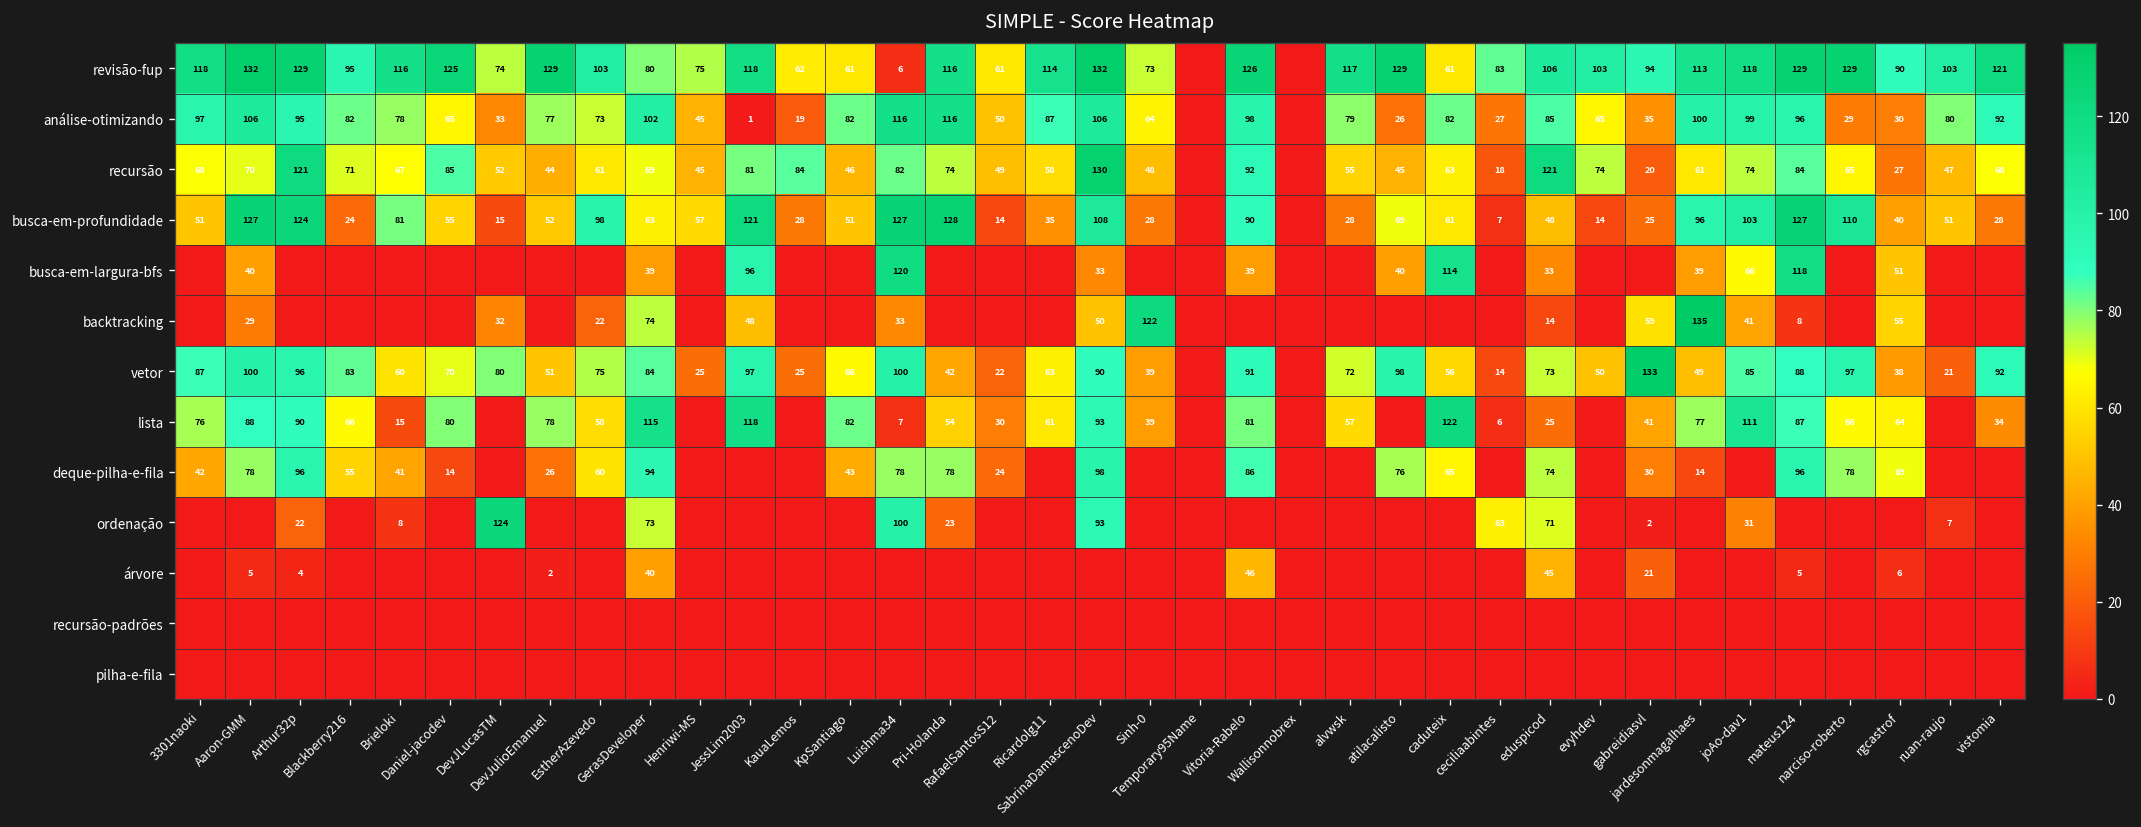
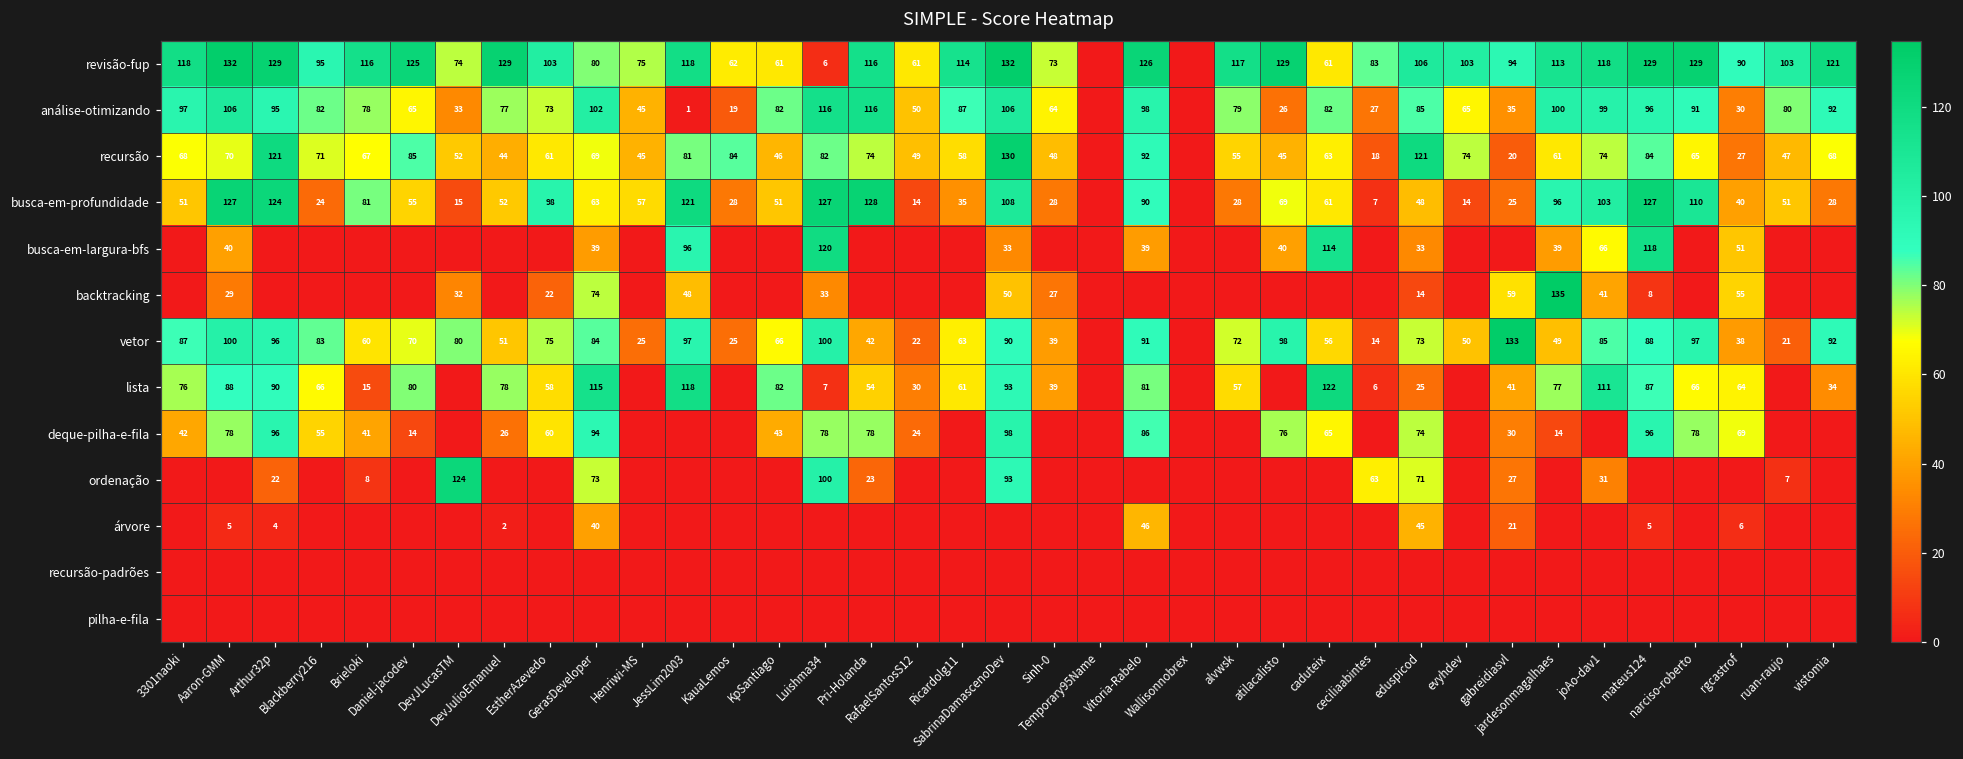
  {
    "análise-otimizando": {
      "3301naoki": 97,
      "Aaron-GMM": 106,
      "Arthur32p": 95,
      "Blackberry216": 82,
      "Brieloki": 78,
      "Daniel-jacodev": 65,
      "DevJLucasTM": 33,
      "DevJulioEmanuel": 77,
      "EstherAzevedo": 73,
      "GerasDeveloper": 102,
      "Henriwi-MS": 45,
      "JessLim2003": 1,
      "KauaLemos": 19,
      "KpSantiago": 82,
      "Luishma34": 116,
      "Pri-Holanda": 116,
      "RafaelSantosS12": 50,
      "Ricardolg11": 87,
      "SabrinaDamascenoDev": 106,
      "Sinh-0": 64,
      "Vitoria-Rabelo": 98,
      "alvwsk": 79,
      "atilacalisto": 26,
      "caduteix": 82,
      "ceciliaabintes": 27,
      "eduspicod": 85,
      "evyhdev": 65,
      "gabreidiasvl": 35,
      "jardesonmagalhaes": 100,
      "joAo-dav1": 99,
      "mateus124": 96,
-     "narciso-roberto": 29,
+     "narciso-roberto": 91,
      "rgcastrof": 30,
      "ruan-raujo": 80,
      "vistomia": 92
    },
    "backtracking": {
      "Aaron-GMM": 29,
      "DevJLucasTM": 32,
      "EstherAzevedo": 22,
      "GerasDeveloper": 74,
      "JessLim2003": 48,
      "Luishma34": 33,
      "SabrinaDamascenoDev": 50,
-     "Sinh-0": 122,
+     "Sinh-0": 27,
      "eduspicod": 14,
      "gabreidiasvl": 59,
      "jardesonmagalhaes": 135,
      "joAo-dav1": 41,
      "mateus124": 8,
      "rgcastrof": 55
    },
    "ordenação": {
      "Arthur32p": 22,
      "Brieloki": 8,
      "DevJLucasTM": 124,
      "GerasDeveloper": 73,
      "Luishma34": 100,
      "Pri-Holanda": 23,
      "SabrinaDamascenoDev": 93,
      "ceciliaabintes": 63,
      "eduspicod": 71,
-     "gabreidiasvl": 2,
+     "gabreidiasvl": 27,
      "joAo-dav1": 31,
      "ruan-raujo": 7
    }
  }
